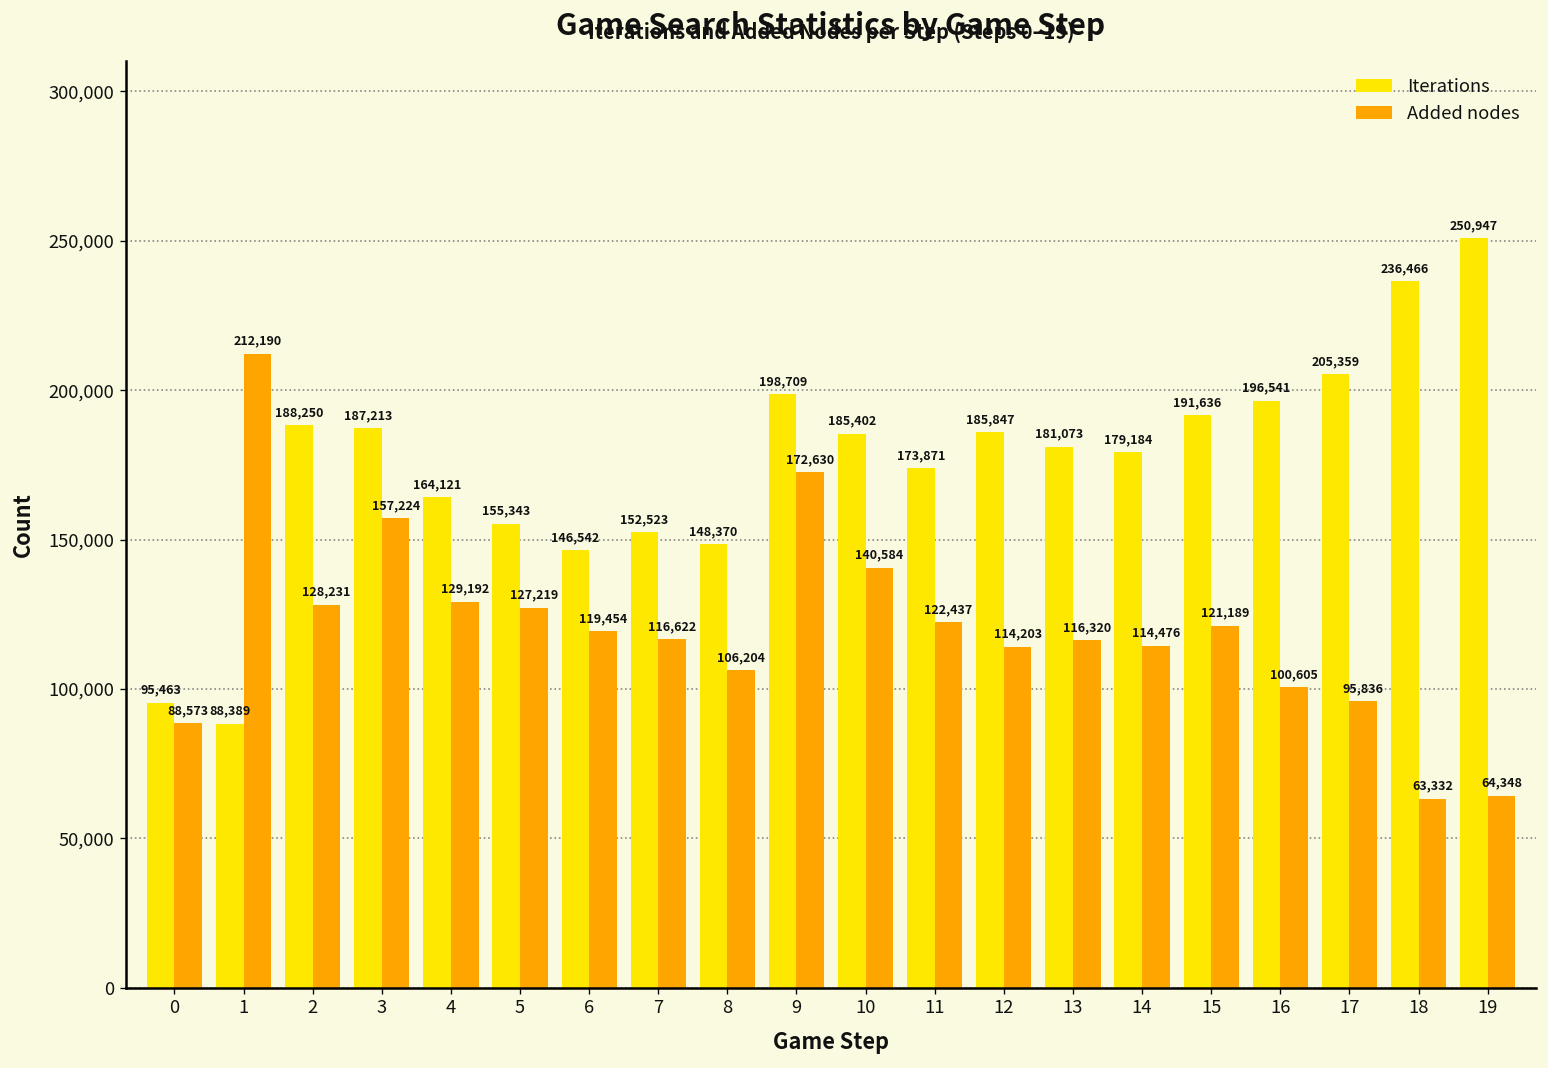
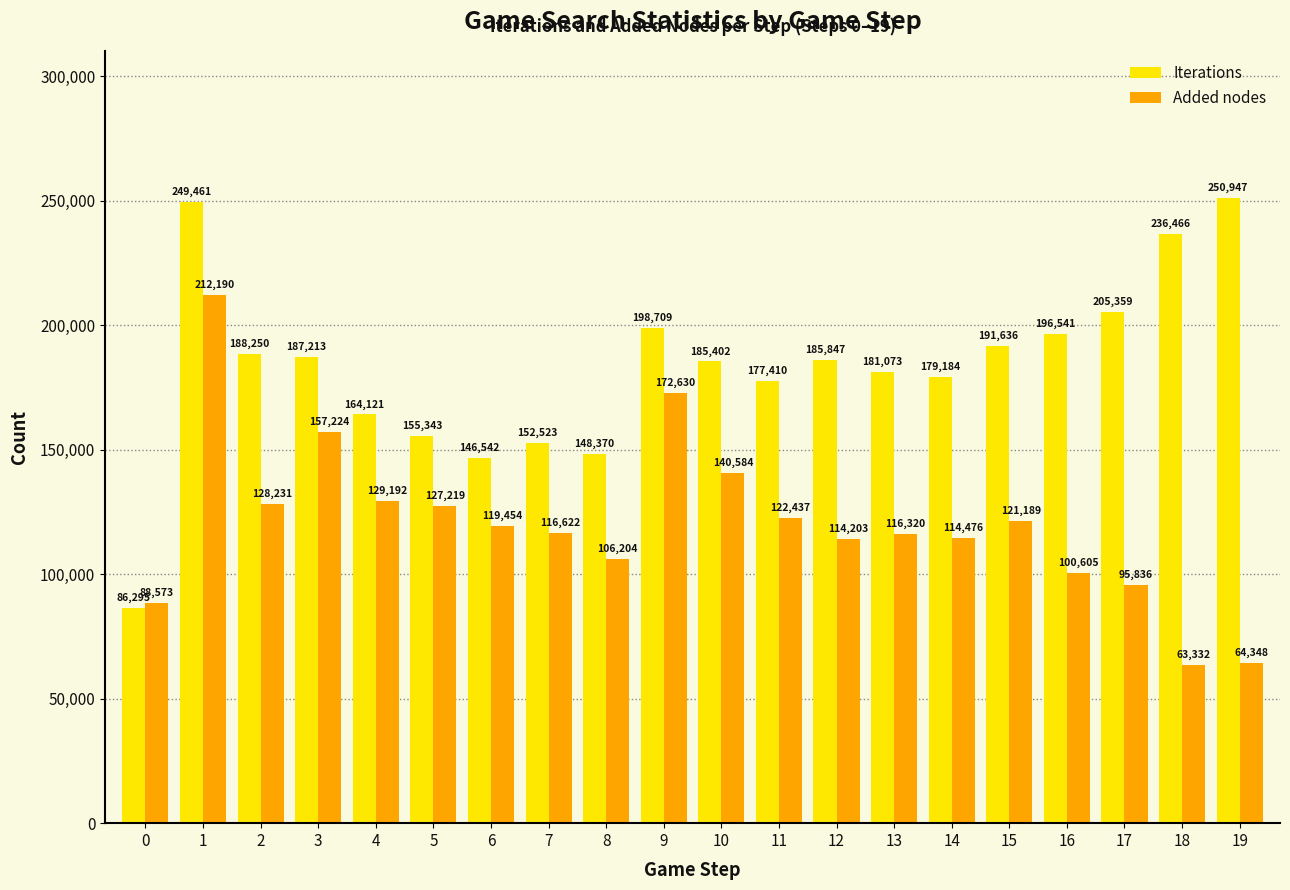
  {
    "Iterations": {
-     "0": "95,463",
-     "1": "88,389",
+     "0": "86,295",
+     "1": "249,461",
      "2": "188,250",
      "3": "187,213",
      "4": "164,121",
      "5": "155,343",
      "6": "146,542",
      "7": "152,523",
      "8": "148,370",
      "9": "198,709",
      "10": "185,402",
-     "11": "173,871",
+     "11": "177,410",
      "12": "185,847",
      "13": "181,073",
      "14": "179,184",
      "15": "191,636",
      "16": "196,541",
      "17": "205,359",
      "18": "236,466",
      "19": "250,947"
    },
    "Added nodes": {
      "0": "88,573",
      "1": "212,190",
      "2": "128,231",
      "3": "157,224",
      "4": "129,192",
      "5": "127,219",
      "6": "119,454",
      "7": "116,622",
      "8": "106,204",
      "9": "172,630",
      "10": "140,584",
      "11": "122,437",
      "12": "114,203",
      "13": "116,320",
      "14": "114,476",
      "15": "121,189",
      "16": "100,605",
      "17": "95,836",
      "18": "63,332",
      "19": "64,348"
    }
  }
